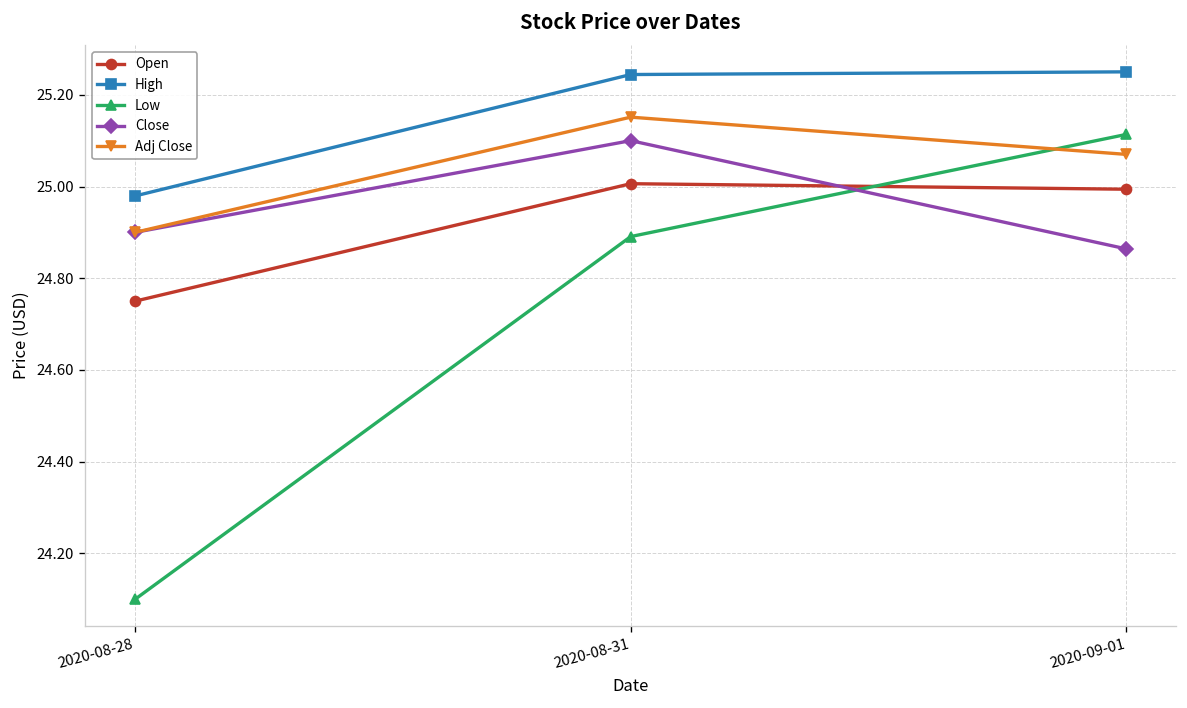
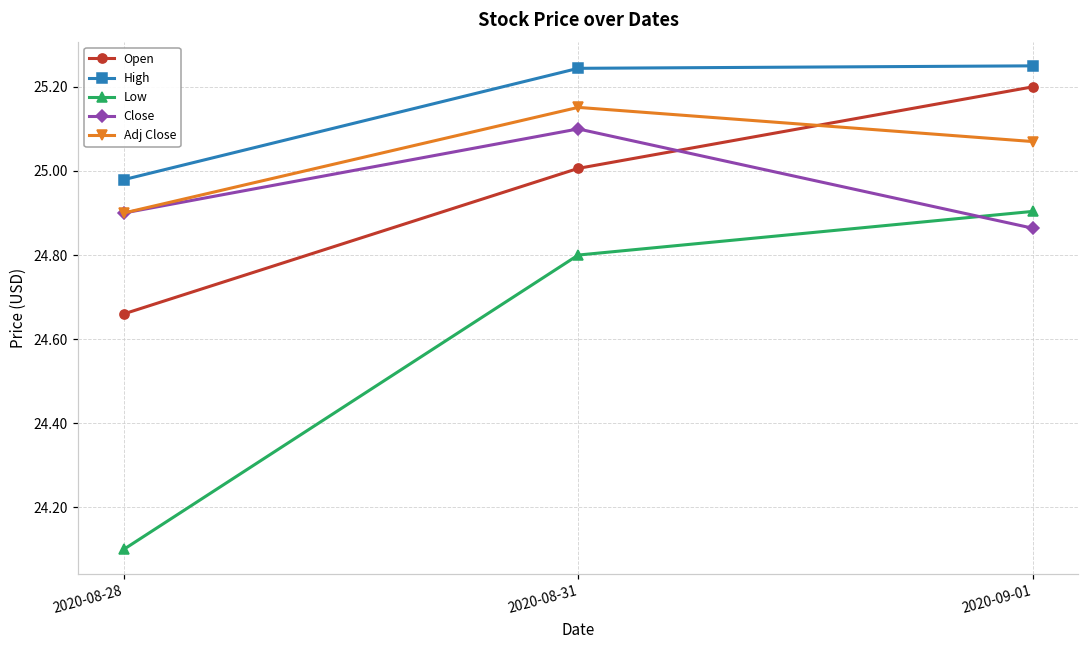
  {
    "Open": {
-     "2020-08-28": 24.75,
+     "2020-08-28": 24.66,
      "2020-08-31": 25.01,
-     "2020-09-01": 24.99
+     "2020-09-01": 25.20
    },
    "High": {
      "2020-08-28": 24.98,
      "2020-08-31": 25.24,
      "2020-09-01": 25.25
    },
    "Low": {
      "2020-08-28": 24.10,
-     "2020-08-31": 24.89,
-     "2020-09-01": 25.11
+     "2020-08-31": 24.80,
+     "2020-09-01": 24.90
    },
    "Close": {
      "2020-08-31": 25.10,
      "2020-09-01": 24.86
    },
    "Adj Close": {
      "2020-08-31": 25.15,
      "2020-09-01": 25.07
    }
  }
